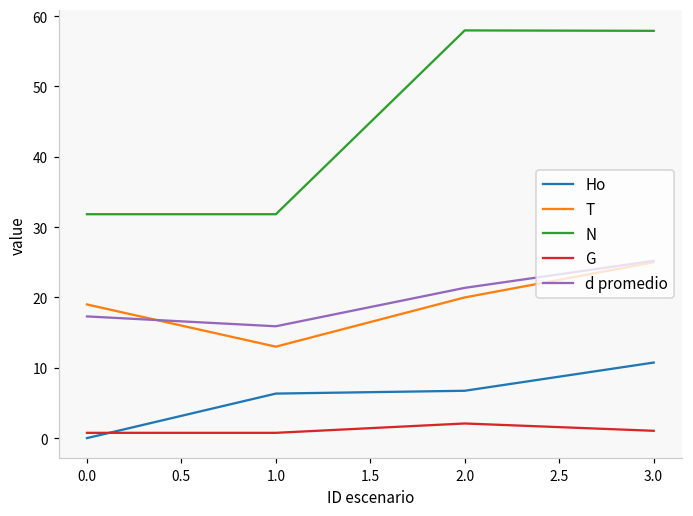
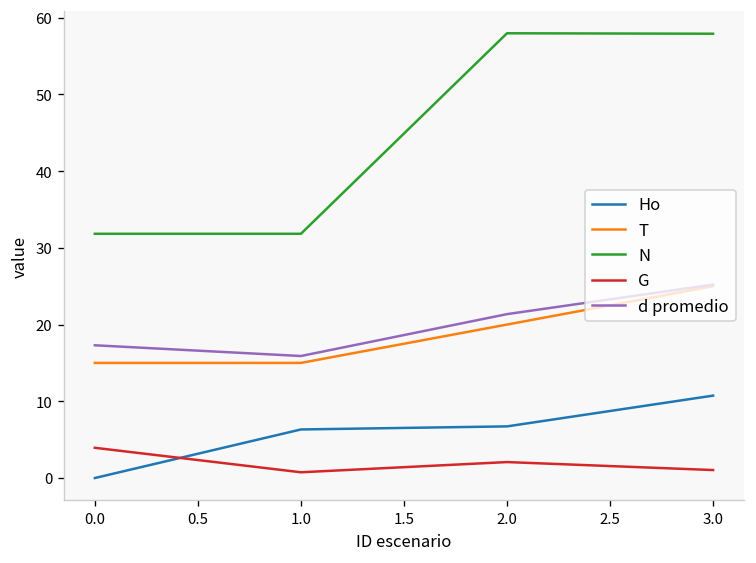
  {
    "Ho": {
      "0.0": 0,
      "1.0": 6,
      "2.0": 7,
      "3.0": 11
    },
    "T": {
-     "0.0": 19,
-     "1.0": 13,
+     "0.0": 15,
+     "1.0": 15,
      "2.0": 20
    },
    "N": {
      "0.0": 32,
      "1.0": 32,
      "2.0": 58,
      "3.0": 58
    },
    "G": {
-     "0.0": 1,
+     "0.0": 4,
      "1.0": 1,
      "2.0": 2,
      "3.0": 1
    },
    "d promedio": {
      "0.0": 17,
      "1.0": 16,
      "2.0": 21
    }
  }
